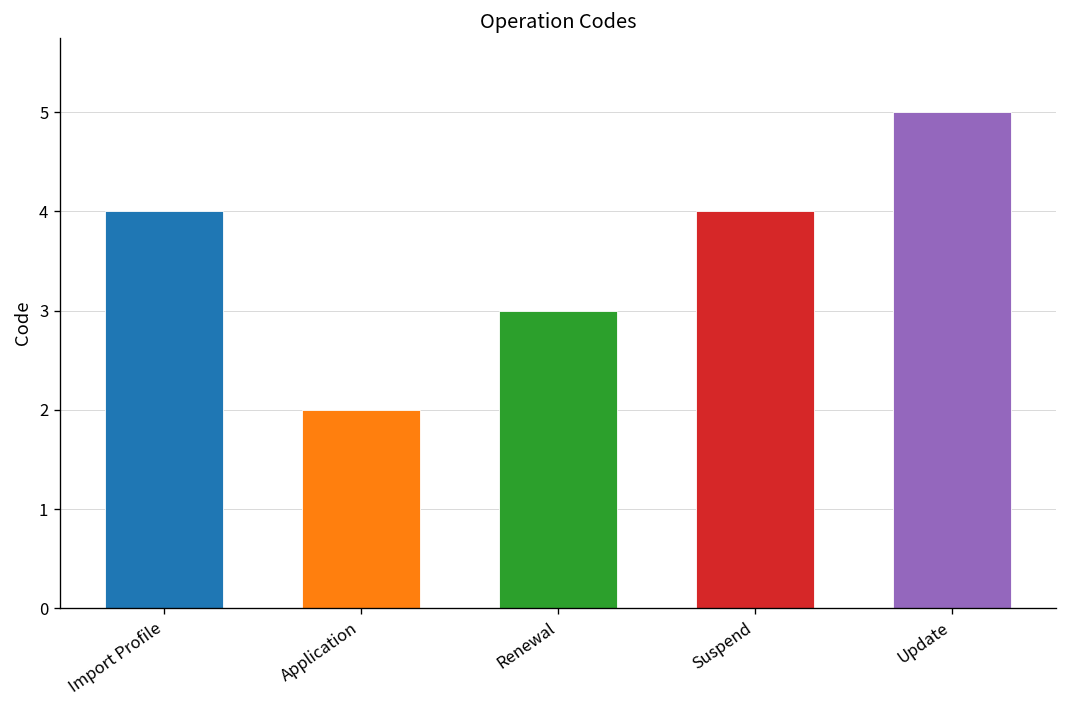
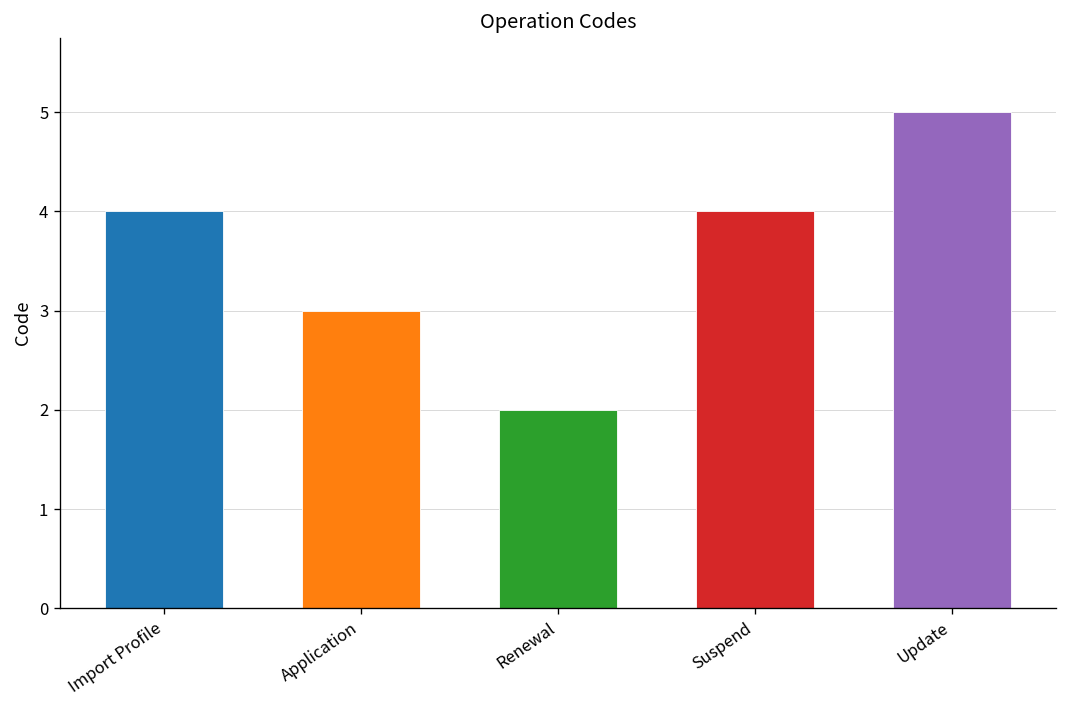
  {
    "Import Profile": 4,
-   "Application": 2,
-   "Renewal": 3,
+   "Application": 3,
+   "Renewal": 2,
    "Suspend": 4,
    "Update": 5
  }
